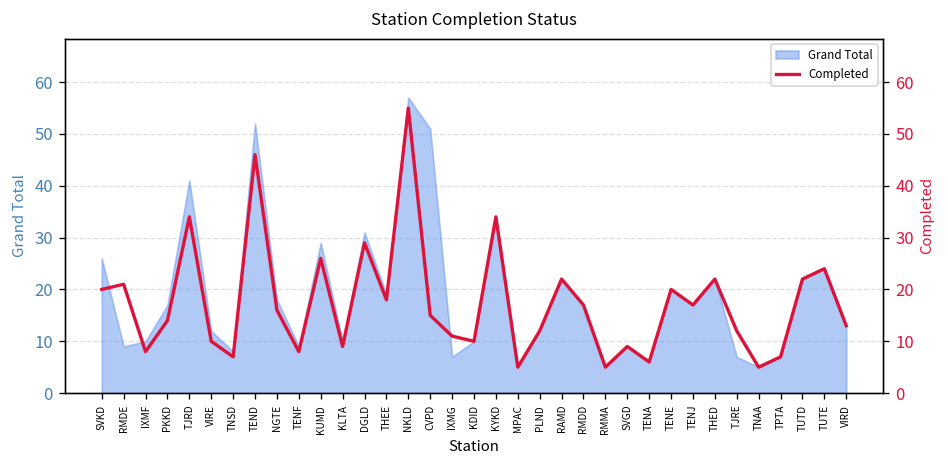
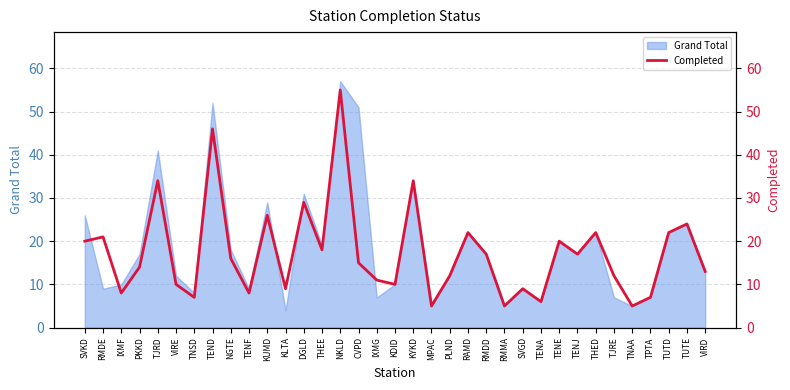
  {
    "Grand Total": {
      "SVKD": 26,
      "RMDE": 9,
      "IXMF": 10,
      "PKKD": 17,
      "TJRD": 41,
      "VIRE": 12,
      "TNSD": 8,
      "TEND": 52,
      "NGTE": 18,
      "TENF": 9,
      "KUMD": 29,
-     "KLTA": 10,
+     "KLTA": 4,
      "DGLD": 31,
      "THEE": 19,
      "NKLD": 57,
      "CVPD": 51,
      "IXMG": 7,
      "KDID": 10,
      "KYKD": 34,
      "MPAC": 5,
      "PLND": 12,
      "RAMD": 22,
      "RMDD": 17,
      "RMMA": 5,
      "SVGD": 9,
      "TENA": 6,
      "TENE": 20,
      "TENJ": 17,
      "THED": 22,
      "TJRE": 7,
      "TNAA": 5,
      "TPTA": 7,
      "TUTD": 22,
      "TUTE": 24,
      "VIRD": 13
    },
    "Completed": {
      "SVKD": 20,
      "RMDE": 21,
      "IXMF": 8,
      "PKKD": 14,
      "TJRD": 34,
      "VIRE": 10,
      "TNSD": 7,
      "TEND": 46,
      "NGTE": 16,
      "TENF": 8,
      "KUMD": 26,
      "KLTA": 9,
      "DGLD": 29,
      "THEE": 18,
      "NKLD": 55,
      "CVPD": 15,
      "IXMG": 11,
      "KDID": 10,
      "KYKD": 34,
      "MPAC": 5,
      "PLND": 12,
      "RAMD": 22,
      "RMDD": 17,
      "RMMA": 5,
      "SVGD": 9,
      "TENA": 6,
      "TENE": 20,
      "TENJ": 17,
      "THED": 22,
      "TJRE": 12,
      "TNAA": 5,
      "TPTA": 7,
      "TUTD": 22,
      "TUTE": 24,
      "VIRD": 13
    }
  }
